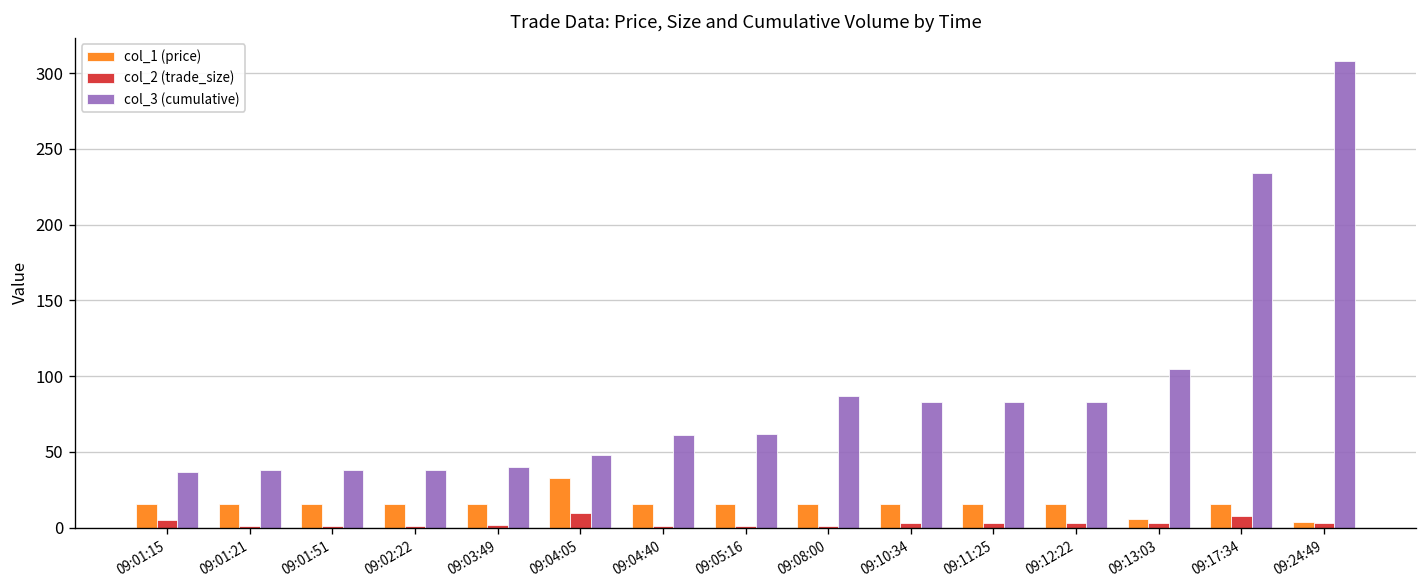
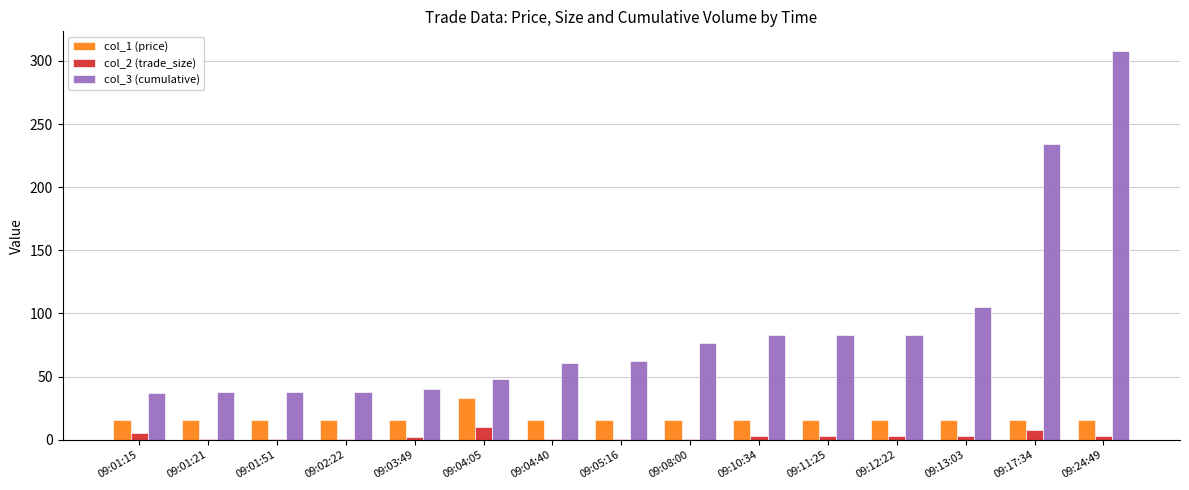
  {
    "col_1 (price)": {
      "09:01:15": 16,
      "09:01:21": 16,
      "09:01:51": 16,
      "09:02:22": 16,
      "09:03:49": 16,
      "09:04:05": 33,
      "09:04:40": 16,
      "09:05:16": 16,
      "09:08:00": 16,
      "09:10:34": 16,
      "09:11:25": 16,
      "09:12:22": 16,
-     "09:13:03": 6,
+     "09:13:03": 16,
      "09:17:34": 16,
-     "09:24:49": 4
+     "09:24:49": 16
    },
    "col_2 (trade_size)": {
      "09:01:15": 5,
      "09:03:49": 2,
      "09:04:05": 10,
      "09:10:34": 3,
      "09:11:25": 3,
      "09:12:22": 3,
      "09:13:03": 3,
      "09:17:34": 8,
      "09:24:49": 3
    },
    "col_3 (cumulative)": {
      "09:01:15": 37,
      "09:01:21": 38,
      "09:01:51": 38,
      "09:02:22": 38,
      "09:03:49": 40,
      "09:04:05": 48,
      "09:04:40": 61,
      "09:05:16": 62,
-     "09:08:00": 87,
+     "09:08:00": 77,
      "09:10:34": 83,
      "09:11:25": 83,
      "09:12:22": 83,
      "09:13:03": 105,
      "09:17:34": 234,
      "09:24:49": 308
    }
  }
